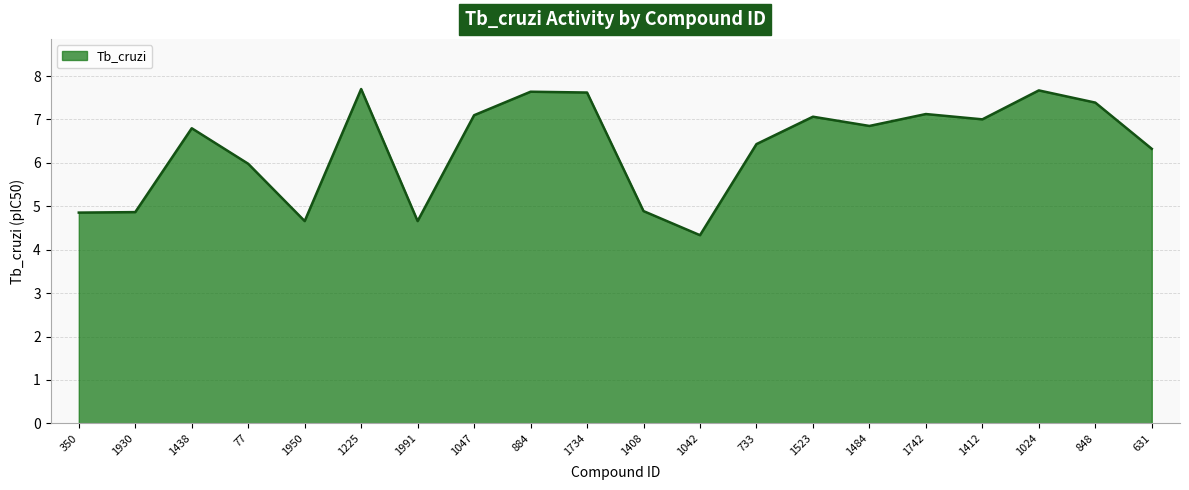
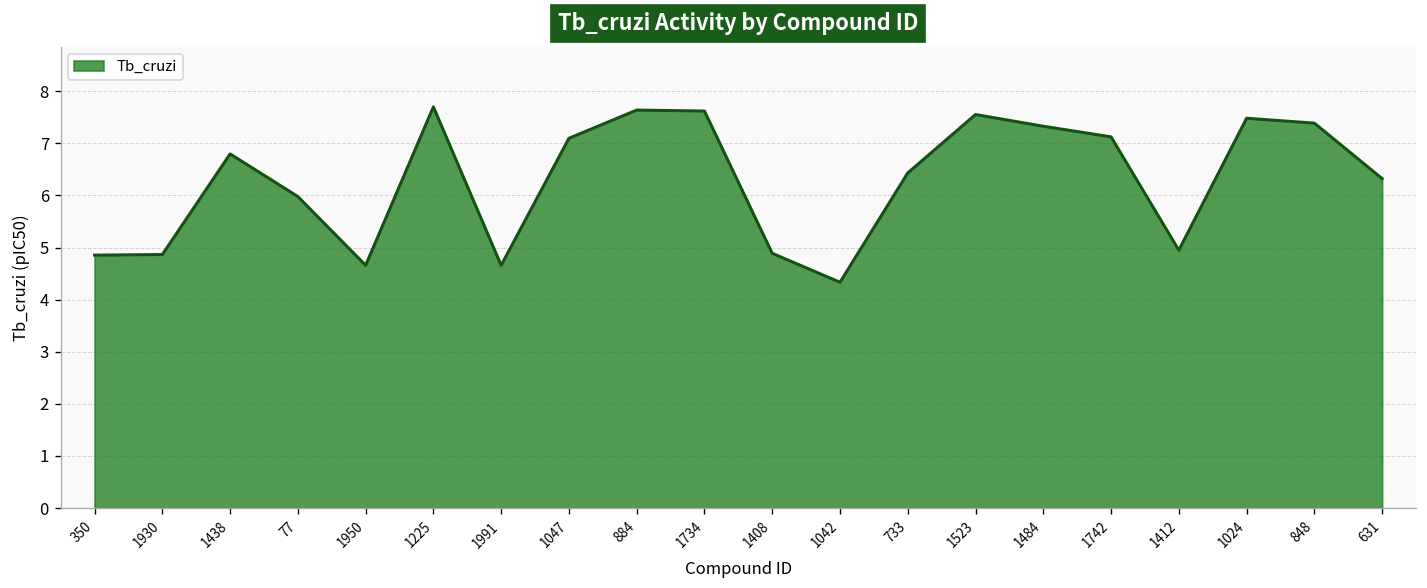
  {
    "350": 4.9,
    "1930": 4.9,
    "1438": 6.8,
    "77": 6.0,
    "1950": 4.7,
    "1225": 7.7,
    "1991": 4.7,
    "1047": 7.1,
    "884": 7.6,
    "1734": 7.6,
    "1408": 4.9,
    "1042": 4.3,
    "733": 6.4,
-   "1523": 7.1,
-   "1484": 6.9,
+   "1523": 7.6,
+   "1484": 7.3,
    "1742": 7.1,
-   "1412": 7.0,
-   "1024": 7.7,
+   "1412": 4.9,
+   "1024": 7.5,
    "848": 7.4,
    "631": 6.3
  }
